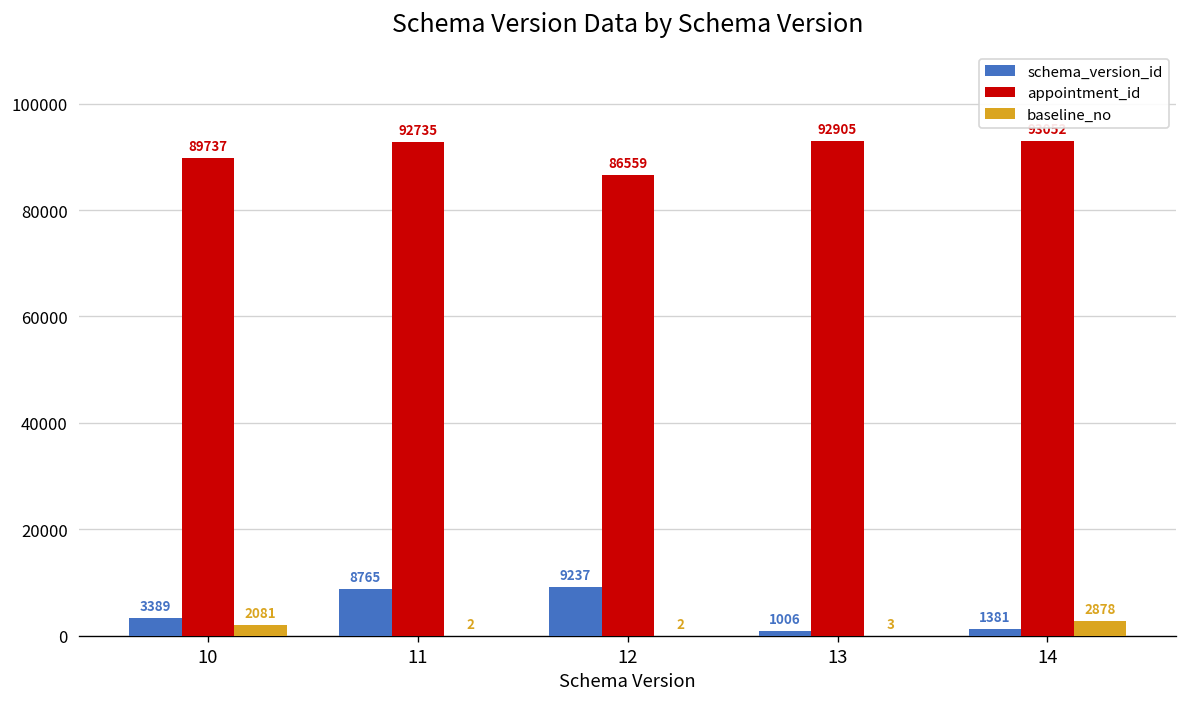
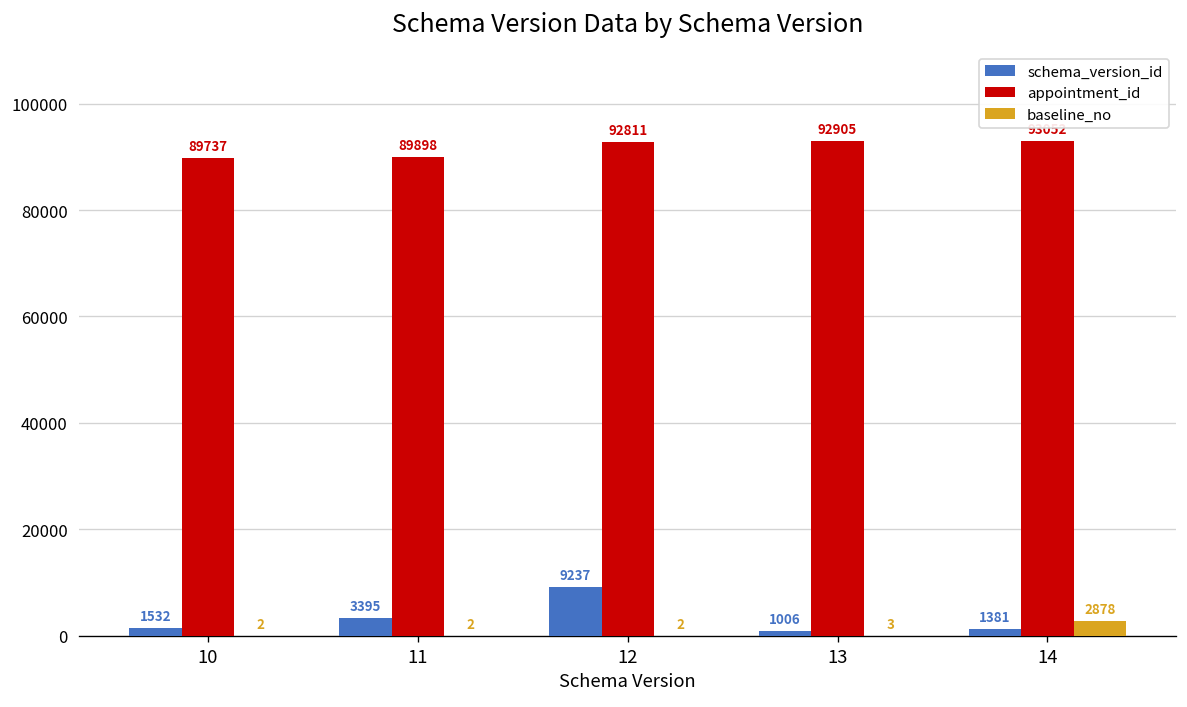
  {
    "schema_version_id": {
-     "10": 3389,
-     "11": 8765,
+     "10": 1532,
+     "11": 3395,
      "12": 9237,
      "13": 1006,
      "14": 1381
    },
    "appointment_id": {
      "10": 89737,
-     "11": 92735,
-     "12": 86559,
+     "11": 89898,
+     "12": 92811,
      "13": 92905
    },
    "baseline_no": {
-     "10": 2081,
+     "10": 2,
      "11": 2,
      "12": 2,
      "13": 3,
      "14": 2878
    }
  }
